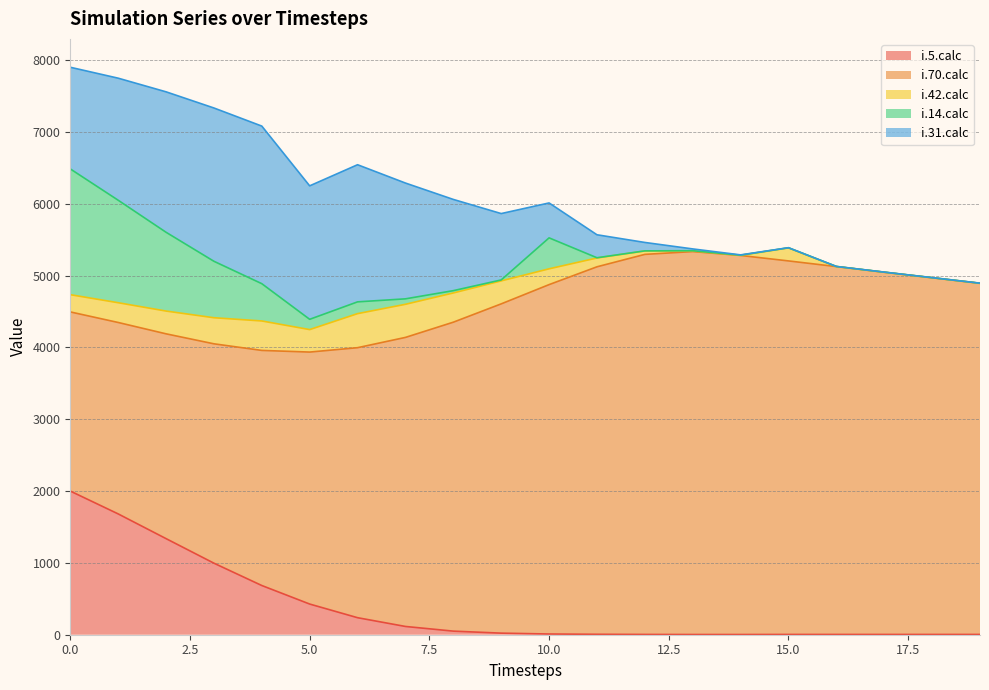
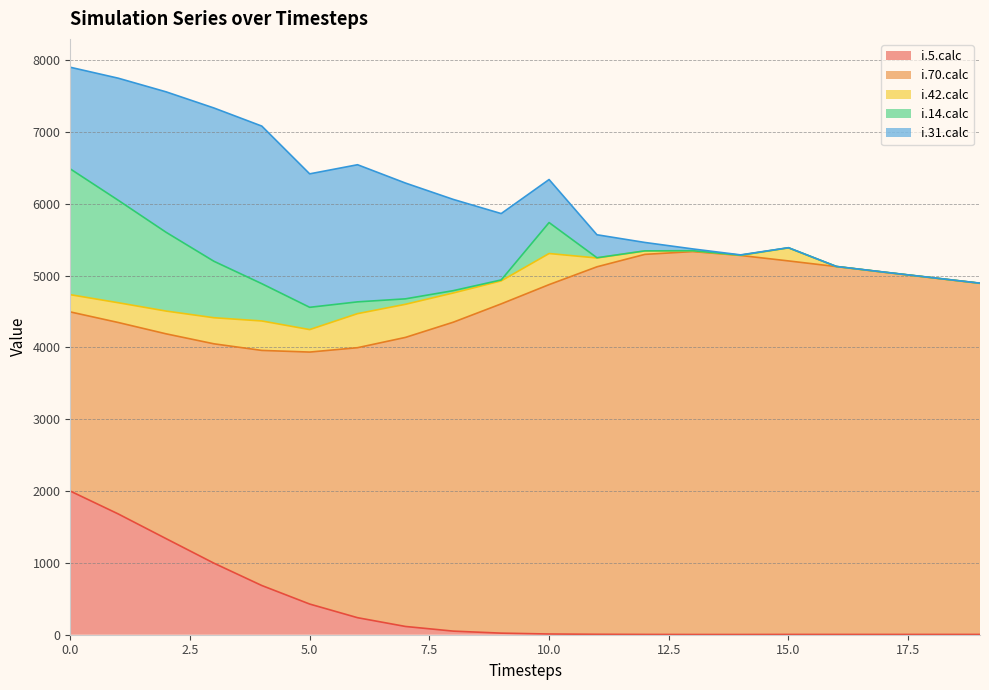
  {
    "i.42.calc": {
      "0.0": 200,
      "5.0": 300,
-     "10.0": 200
+     "10.0": 400
    },
    "i.14.calc": {
      "0.0": 1800,
-     "5.0": 100,
+     "5.0": 300,
      "10.0": 400
    },
    "i.31.calc": {
      "0.0": 1400,
      "5.0": 1900,
-     "10.0": 500
+     "10.0": 600
    }
  }
